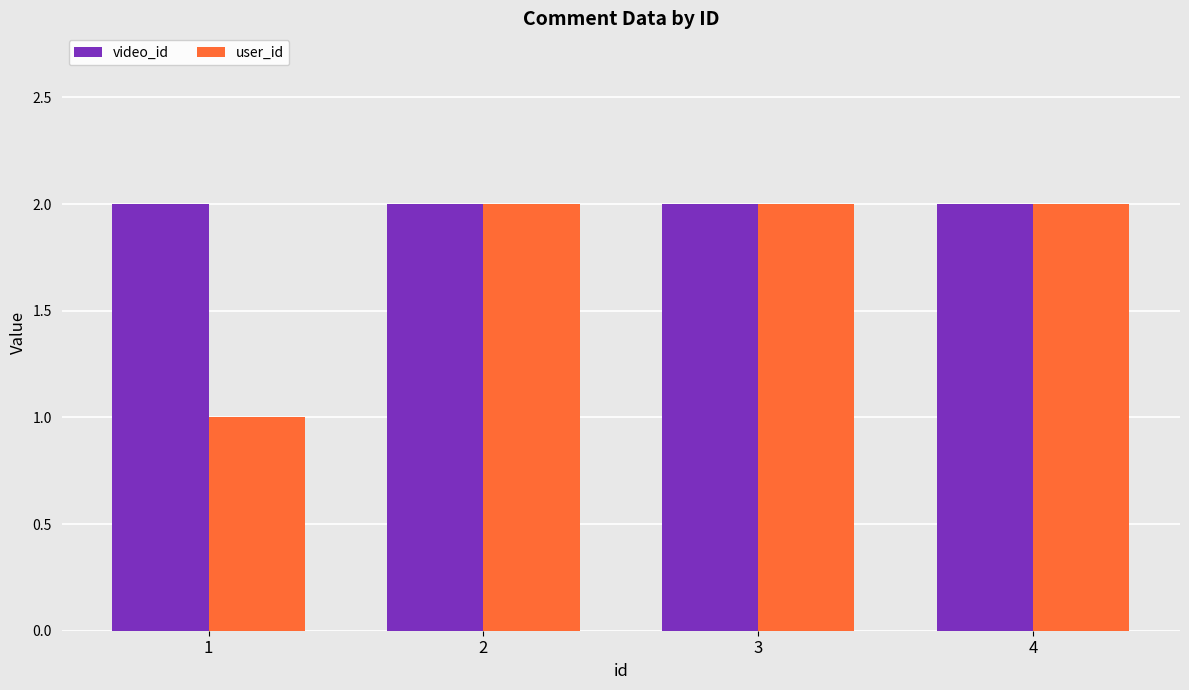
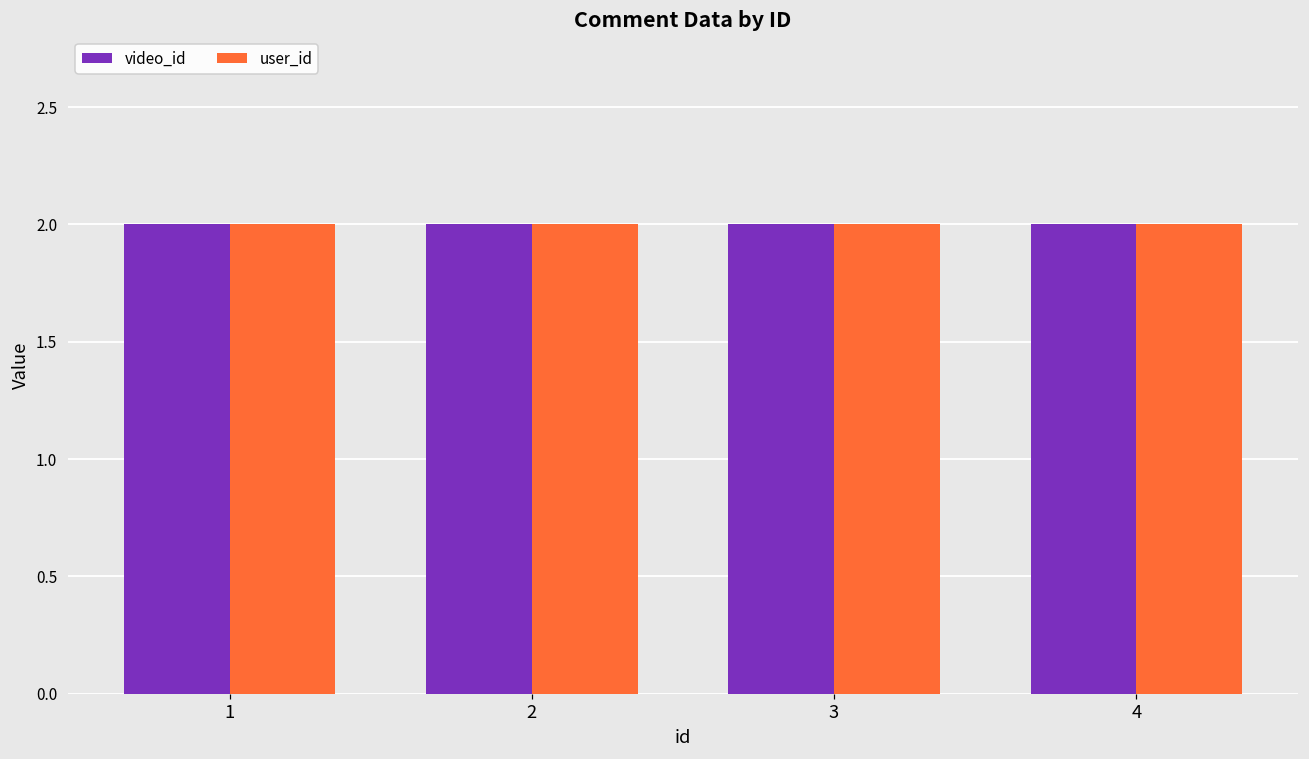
  {
    "video_id": {
      "1": 2,
      "2": 2,
      "3": 2,
      "4": 2
    },
    "user_id": {
-     "1": 1,
+     "1": 2,
      "2": 2,
      "3": 2,
      "4": 2
    }
  }
